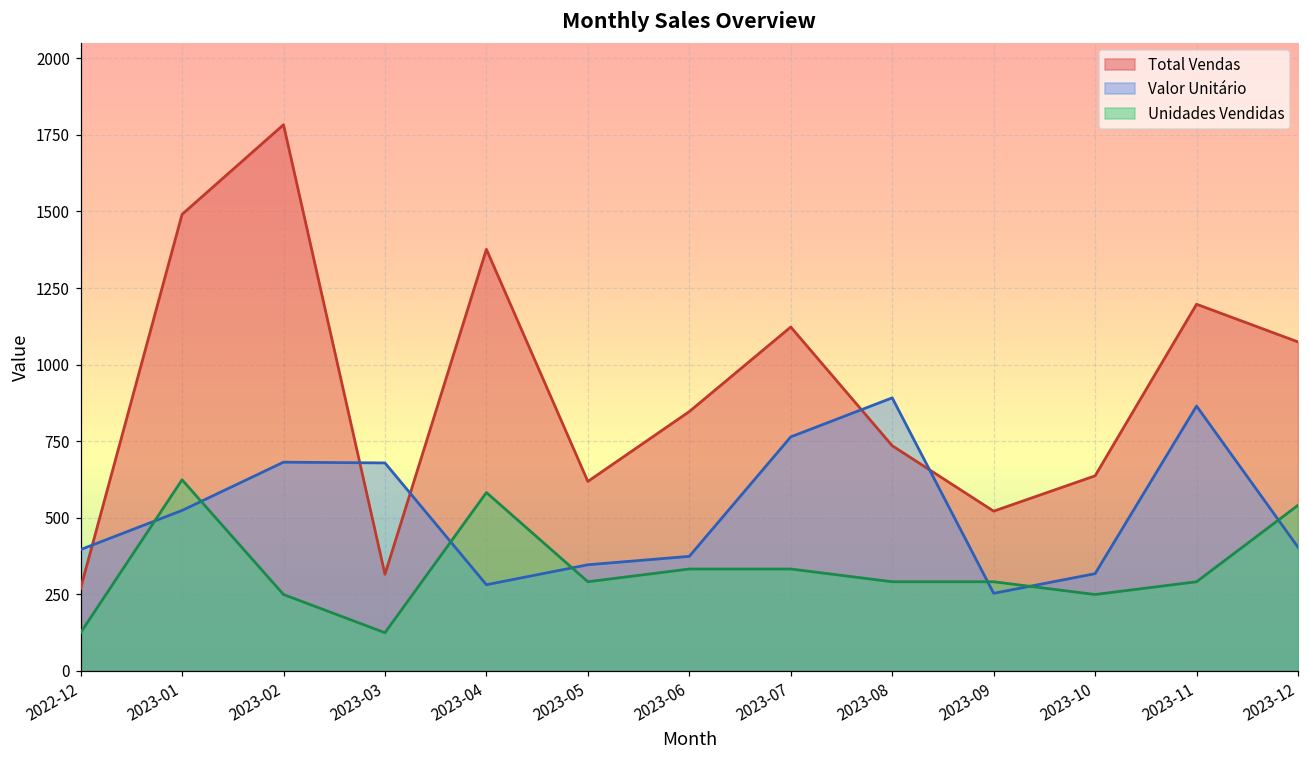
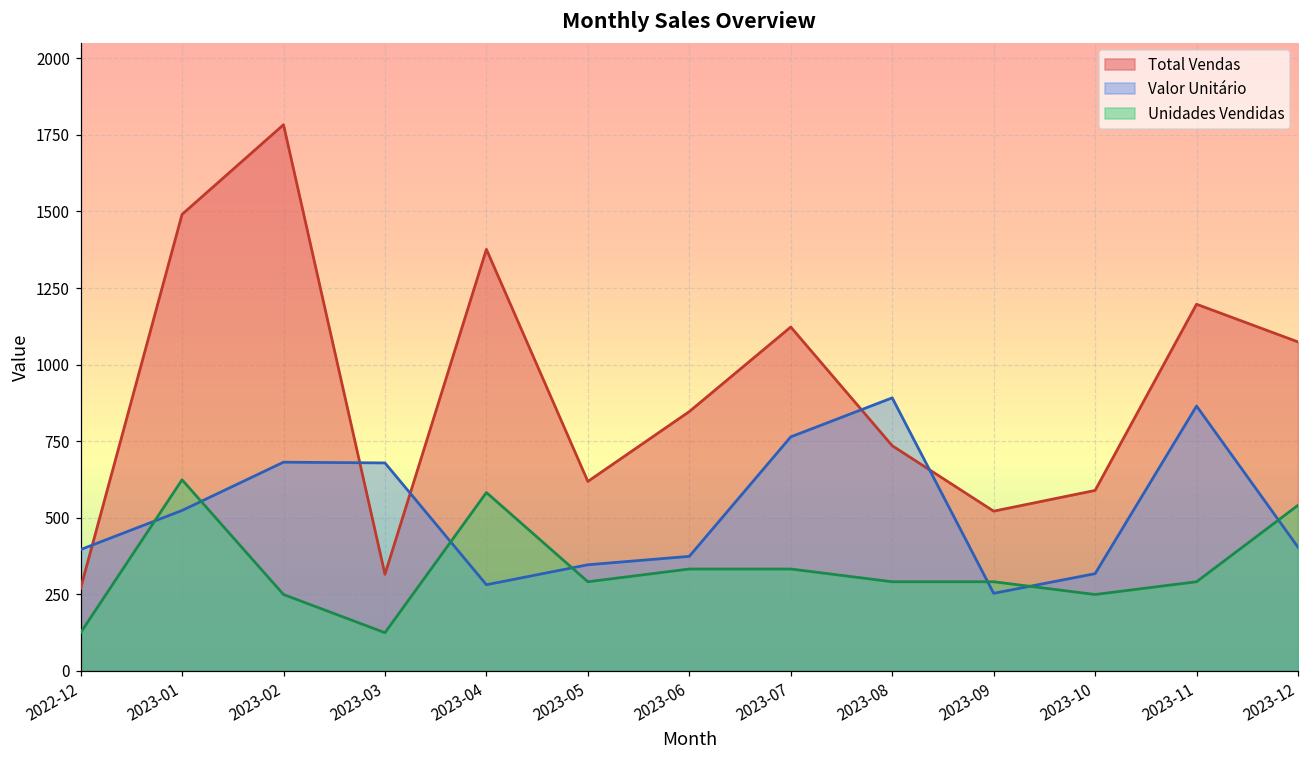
  {
    "Total Vendas": {
      "2022-12": 270,
      "2023-01": 1490,
      "2023-02": 1780,
      "2023-03": 320,
      "2023-04": 1380,
      "2023-05": 620,
      "2023-06": 850,
      "2023-07": 1120,
      "2023-08": 740,
      "2023-09": 520,
-     "2023-10": 640,
+     "2023-10": 590,
      "2023-11": 1200,
      "2023-12": 1070
    },
    "Valor Unitário": {
      "2022-12": 400,
      "2023-01": 520,
      "2023-02": 680,
      "2023-03": 680,
      "2023-04": 280,
      "2023-05": 350,
      "2023-06": 370,
      "2023-07": 760,
      "2023-08": 890,
      "2023-09": 250,
      "2023-10": 320,
      "2023-11": 860,
      "2023-12": 400
    },
    "Unidades Vendidas": {
      "2022-12": 120,
      "2023-01": 620,
      "2023-02": 250,
      "2023-03": 120,
      "2023-04": 580,
      "2023-05": 290,
      "2023-06": 330,
      "2023-07": 330,
      "2023-08": 290,
      "2023-09": 290,
      "2023-10": 250,
      "2023-11": 290,
      "2023-12": 540
    }
  }
